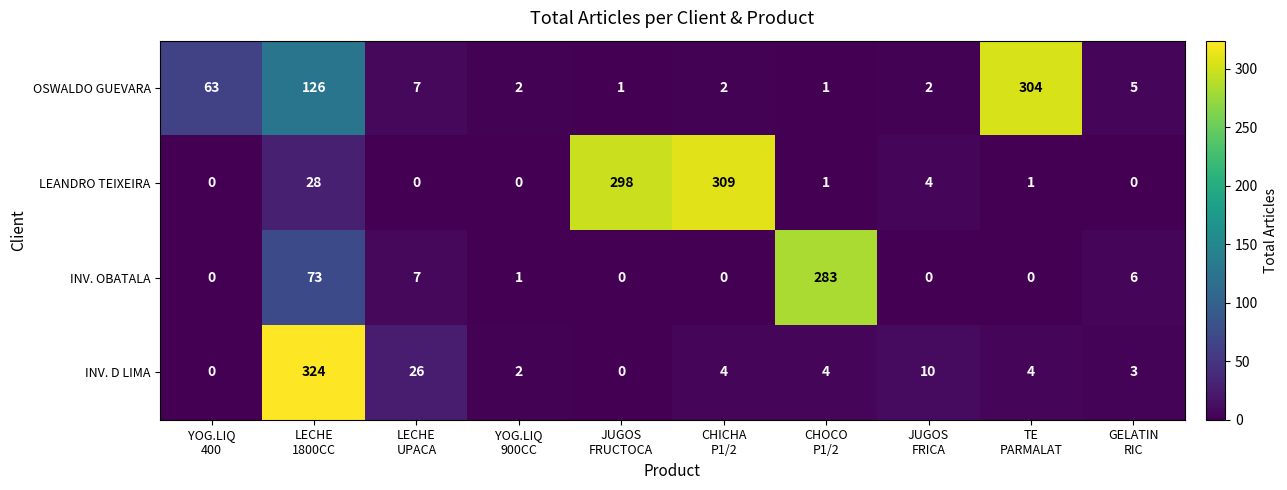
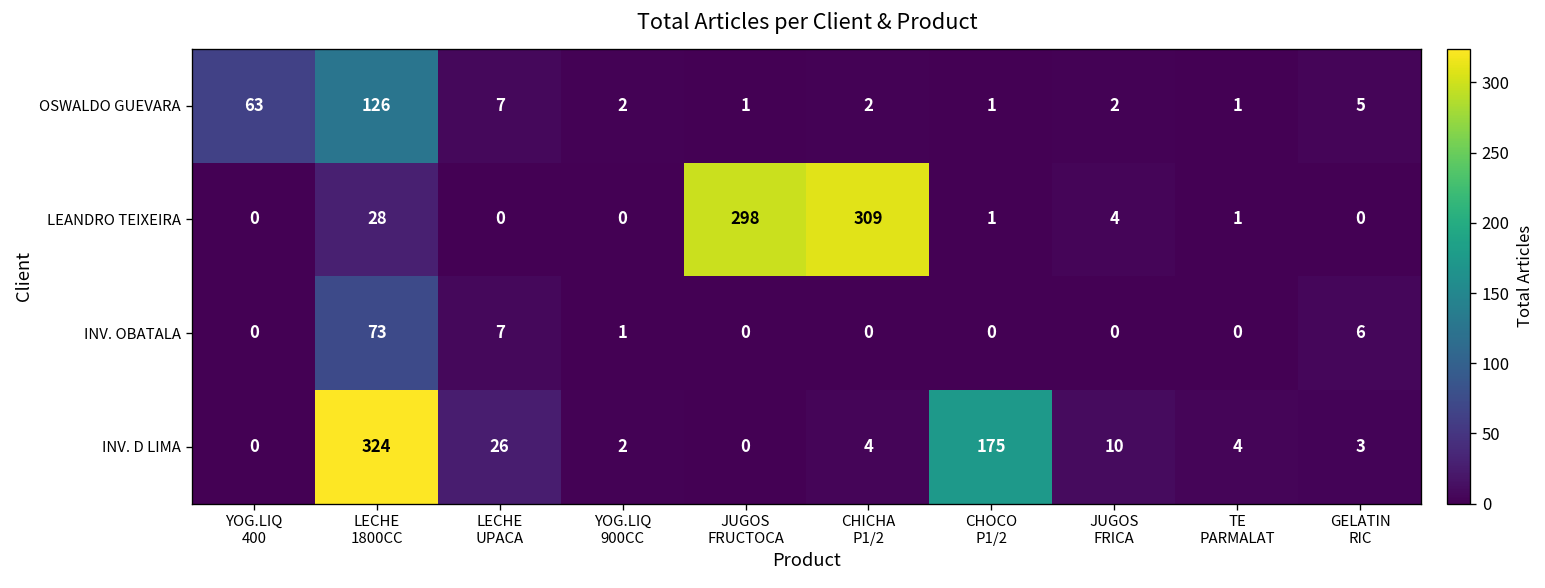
  {
    "OSWALDO GUEVARA": {
      "YOG.LIQ 400": 63,
      "LECHE 1800CC": 126,
      "LECHE UPACA": 7,
      "YOG.LIQ 900CC": 2,
      "JUGOS FRUCTOCA": 1,
      "CHICHA P1/2": 2,
      "CHOCO P1/2": 1,
      "JUGOS FRICA": 2,
-     "TE PARMALAT": 304,
+     "TE PARMALAT": 1,
      "GELATIN RIC": 5
    },
    "LEANDRO TEIXEIRA": {
      "YOG.LIQ 400": 0,
      "LECHE 1800CC": 28,
      "LECHE UPACA": 0,
      "YOG.LIQ 900CC": 0,
      "JUGOS FRUCTOCA": 298,
      "CHICHA P1/2": 309,
      "CHOCO P1/2": 1,
      "JUGOS FRICA": 4,
      "TE PARMALAT": 1,
      "GELATIN RIC": 0
    },
    "INV. OBATALA": {
      "YOG.LIQ 400": 0,
      "LECHE 1800CC": 73,
      "LECHE UPACA": 7,
      "YOG.LIQ 900CC": 1,
      "JUGOS FRUCTOCA": 0,
      "CHICHA P1/2": 0,
-     "CHOCO P1/2": 283,
+     "CHOCO P1/2": 0,
      "JUGOS FRICA": 0,
      "TE PARMALAT": 0,
      "GELATIN RIC": 6
    },
    "INV. D LIMA": {
      "YOG.LIQ 400": 0,
      "LECHE 1800CC": 324,
      "LECHE UPACA": 26,
      "YOG.LIQ 900CC": 2,
      "JUGOS FRUCTOCA": 0,
      "CHICHA P1/2": 4,
-     "CHOCO P1/2": 4,
+     "CHOCO P1/2": 175,
      "JUGOS FRICA": 10,
      "TE PARMALAT": 4,
      "GELATIN RIC": 3
    }
  }
